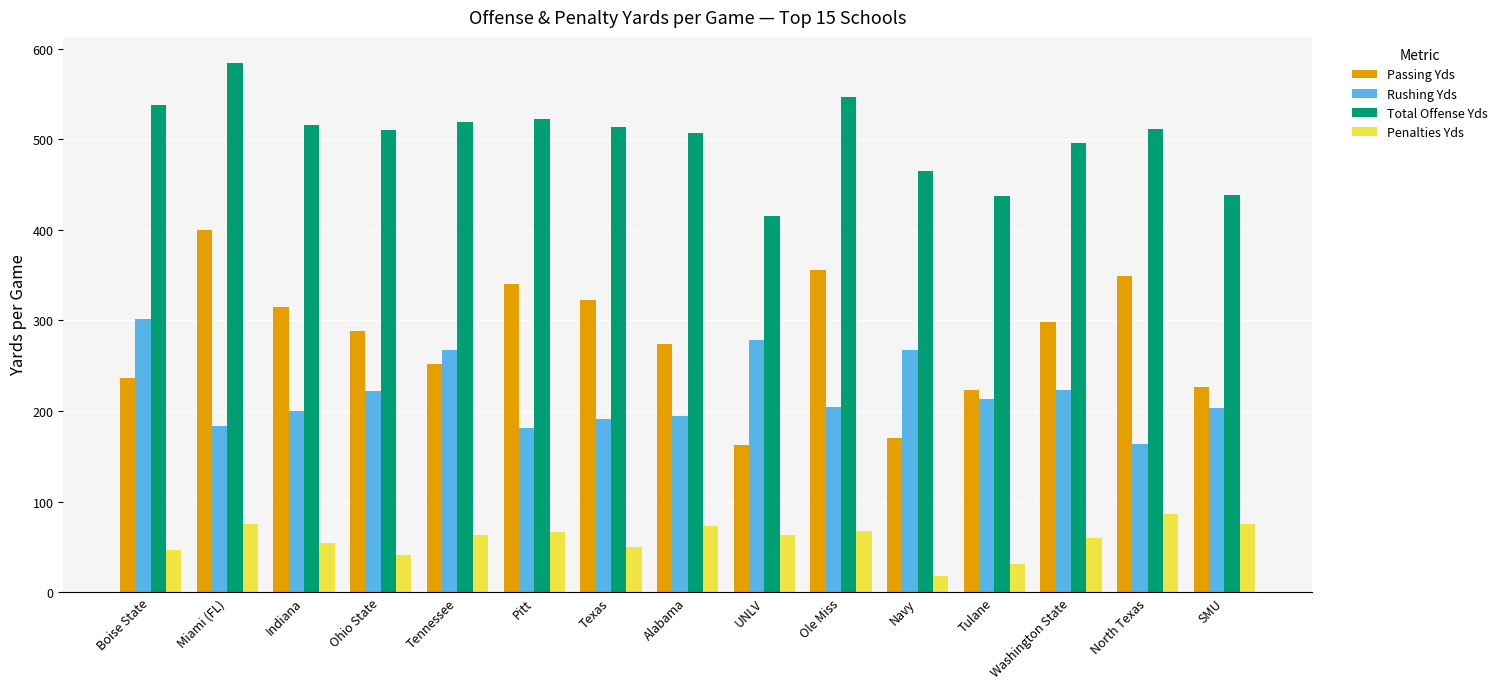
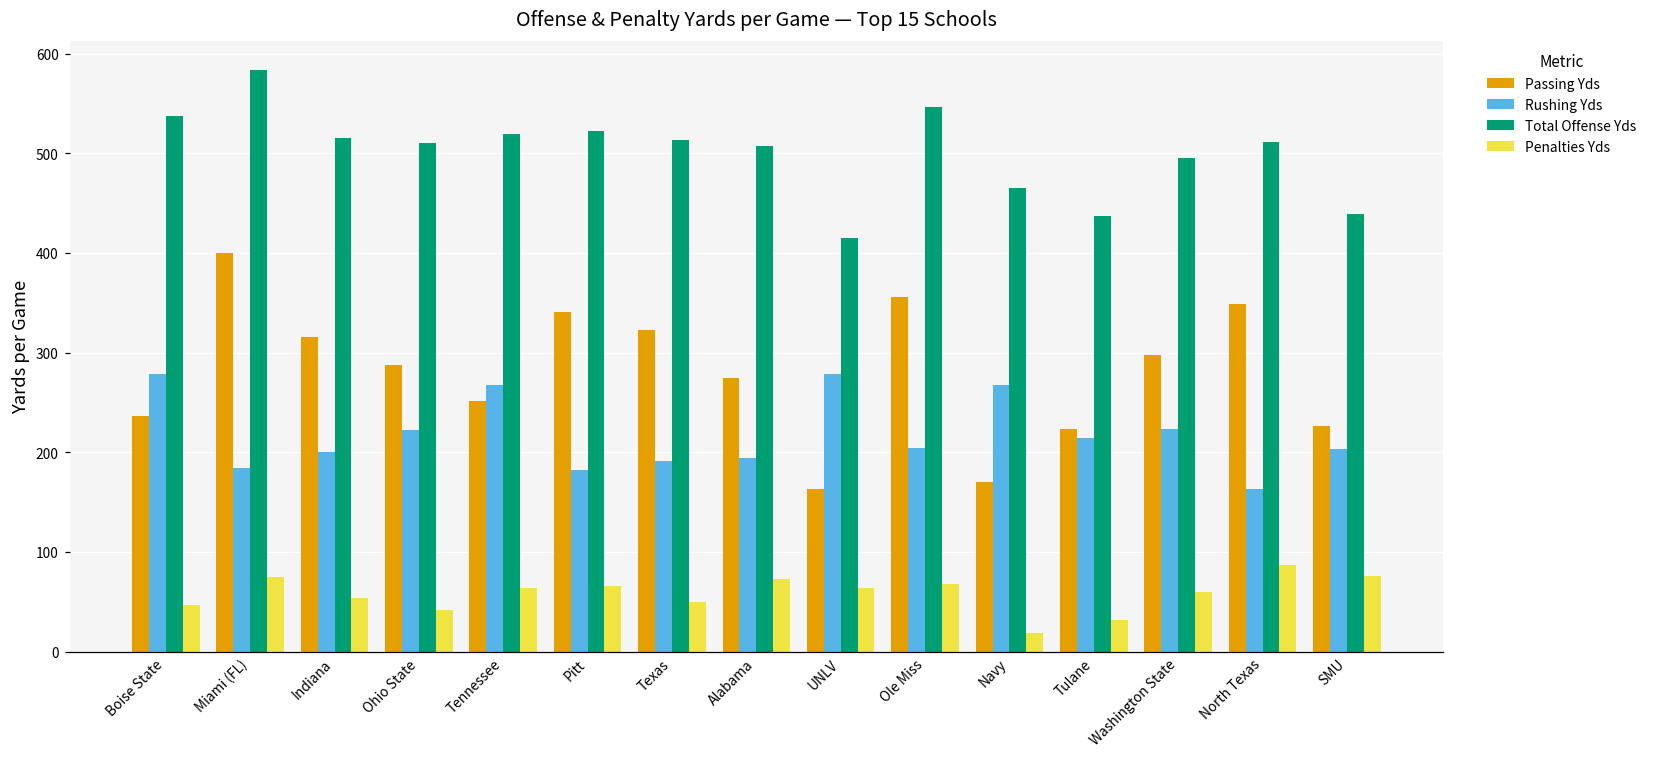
  {
    "Passing Yds": {
      "Boise State": 240,
      "Miami (FL)": 400,
      "Indiana": 320,
      "Ohio State": 290,
      "Tennessee": 250,
      "Pitt": 340,
      "Texas": 320,
      "Alabama": 270,
      "UNLV": 160,
      "Ole Miss": 360,
      "Navy": 170,
      "Tulane": 220,
      "Washington State": 300,
      "North Texas": 350,
      "SMU": 230
    },
    "Rushing Yds": {
-     "Boise State": 300,
+     "Boise State": 280,
      "Miami (FL)": 180,
      "Indiana": 200,
      "Ohio State": 220,
      "Tennessee": 270,
      "Pitt": 180,
      "Texas": 190,
      "Alabama": 190,
      "UNLV": 280,
      "Ole Miss": 200,
      "Navy": 270,
      "Tulane": 210,
      "Washington State": 220,
      "North Texas": 160,
      "SMU": 200
    },
    "Total Offense Yds": {
      "Boise State": 540,
      "Miami (FL)": 580,
      "Indiana": 520,
      "Ohio State": 510,
      "Tennessee": 520,
      "Pitt": 520,
      "Texas": 510,
      "Alabama": 510,
      "UNLV": 410,
      "Ole Miss": 550,
      "Navy": 470,
      "Tulane": 440,
      "Washington State": 500,
      "North Texas": 510,
      "SMU": 440
    },
    "Penalties Yds": {
      "Boise State": 50,
      "Miami (FL)": 80,
      "Indiana": 50,
      "Ohio State": 40,
      "Tennessee": 60,
      "Pitt": 70,
      "Texas": 50,
      "Alabama": 70,
      "UNLV": 60,
      "Ole Miss": 70,
      "Navy": 20,
      "Tulane": 30,
      "Washington State": 60,
      "North Texas": 90,
      "SMU": 80
    }
  }
